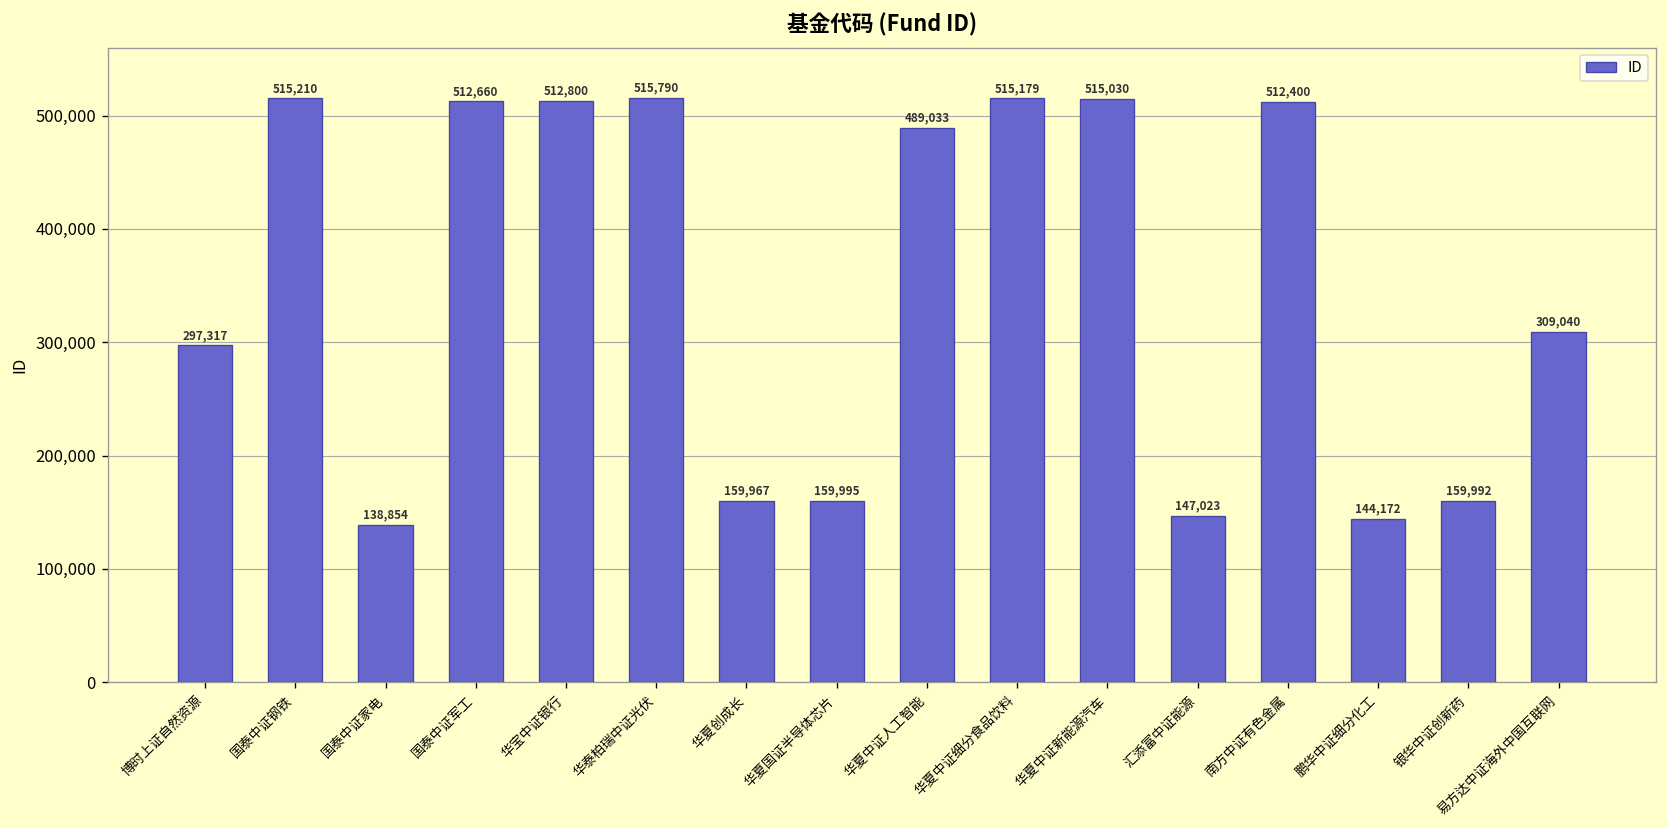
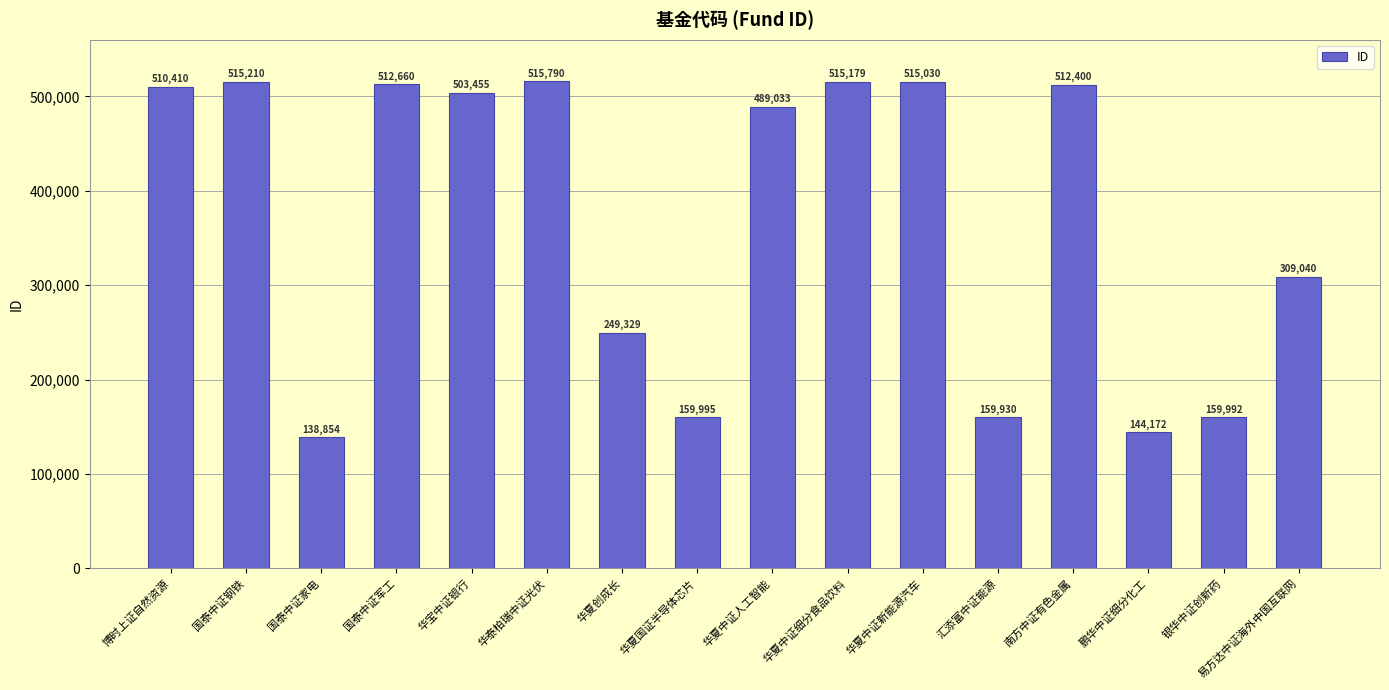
  {
-   "博时上证自然资源": "297,317",
+   "博时上证自然资源": "510,410",
    "国泰中证钢铁": "515,210",
    "国泰中证家电": "138,854",
    "国泰中证军工": "512,660",
-   "华宝中证银行": "512,800",
+   "华宝中证银行": "503,455",
    "华泰柏瑞中证光伏": "515,790",
-   "华夏创成长": "159,967",
+   "华夏创成长": "249,329",
    "华夏国证半导体芯片": "159,995",
    "华夏中证人工智能": "489,033",
    "华夏中证细分食品饮料": "515,179",
    "华夏中证新能源汽车": "515,030",
-   "汇添富中证能源": "147,023",
+   "汇添富中证能源": "159,930",
    "南方中证有色金属": "512,400",
    "鹏华中证细分化工": "144,172",
    "银华中证创新药": "159,992",
    "易方达中证海外中国互联网": "309,040"
  }
